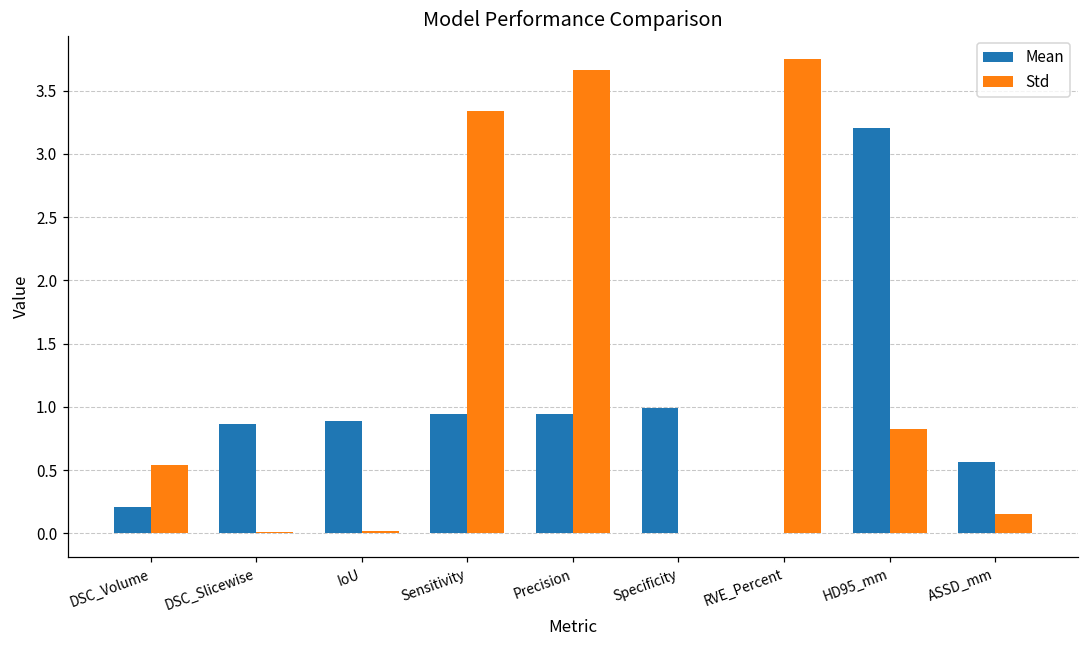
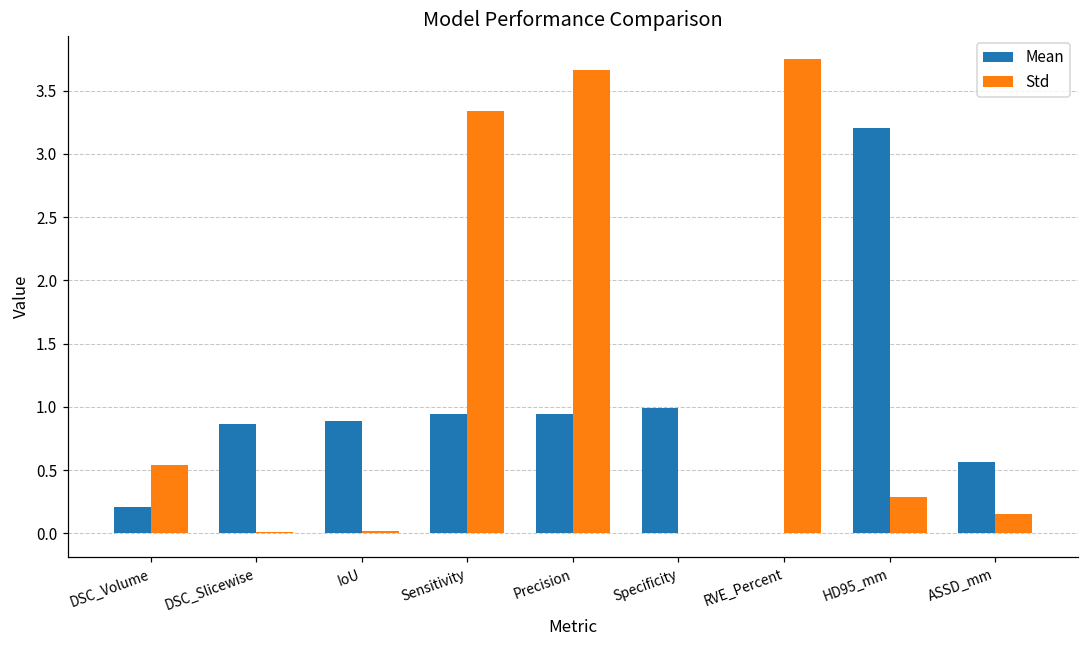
  {
    "Mean": {
      "DSC_Volume": 0.21,
      "DSC_Slicewise": 0.86,
      "IoU": 0.89,
      "Sensitivity": 0.94,
      "Precision": 0.94,
      "Specificity": 0.99,
      "HD95_mm": 3.21,
      "ASSD_mm": 0.56
    },
    "Std": {
      "DSC_Volume": 0.54,
      "Sensitivity": 3.34,
      "Precision": 3.66,
      "RVE_Percent": 3.75,
-     "HD95_mm": 0.83,
+     "HD95_mm": 0.29,
      "ASSD_mm": 0.15
    }
  }
